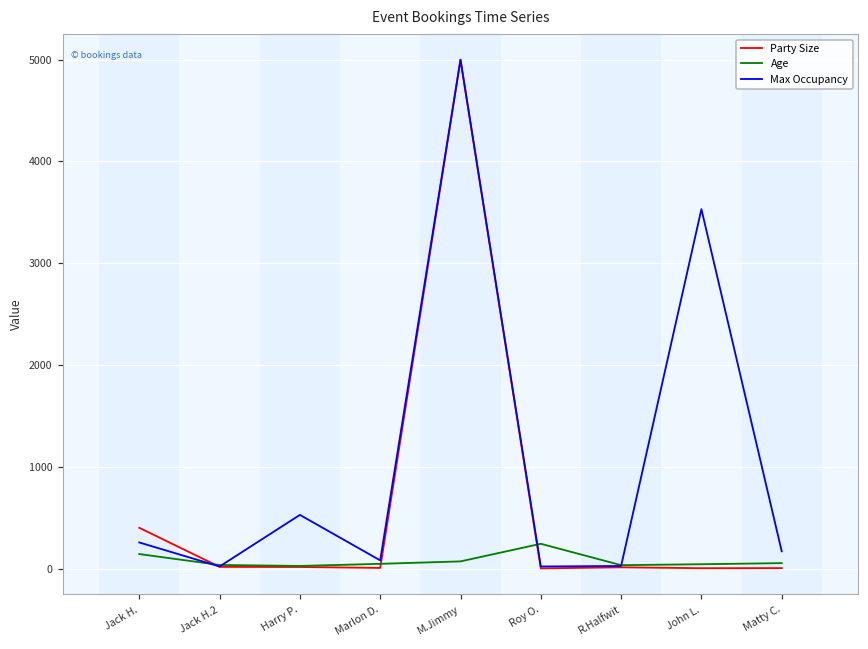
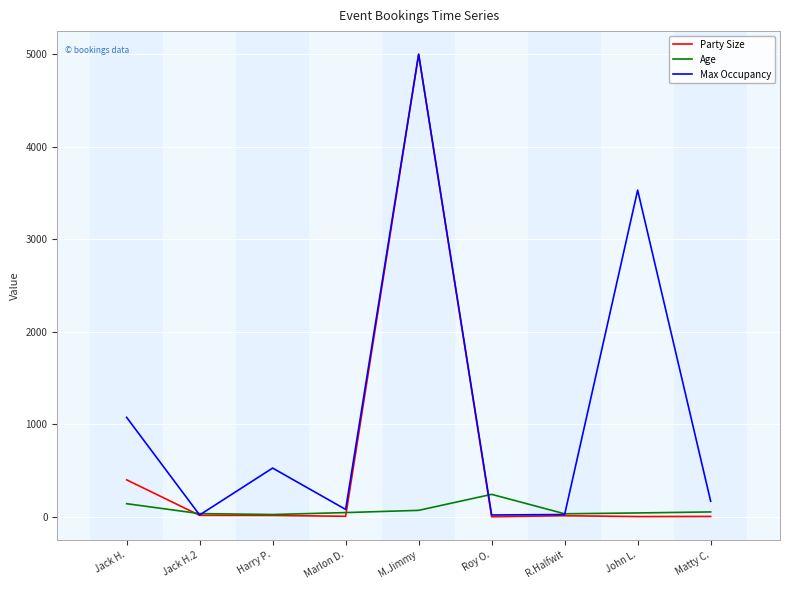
  {
    "Party Size": {
      "Jack H.": 400,
      "Marlon D.": 0,
      "John L.": 0,
      "Matty C.": 0
    },
    "Age": {
      "Jack H.": 100,
      "Marlon D.": 0,
      "M.Jimmy": 100,
      "Roy O.": 200,
      "John L.": 0,
      "Matty C.": 100
    },
    "Max Occupancy": {
-     "Jack H.": 300,
+     "Jack H.": 1100,
      "Harry P.": 500,
      "Marlon D.": 100,
      "John L.": 3500,
      "Matty C.": 200
    }
  }
